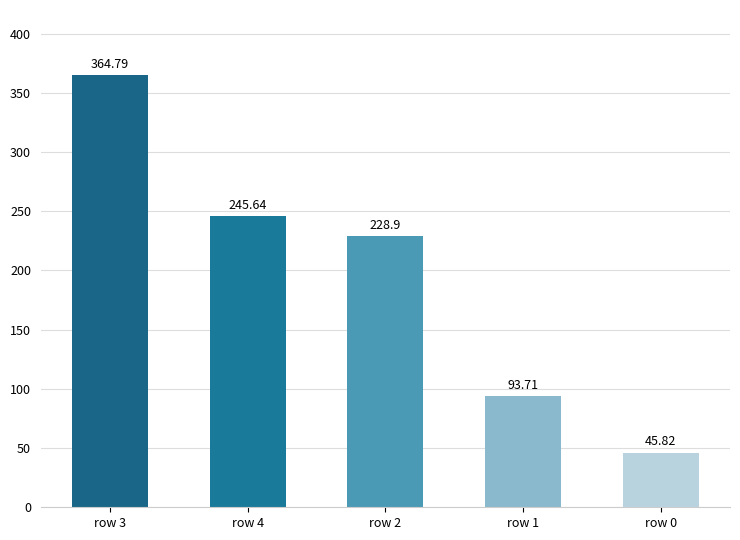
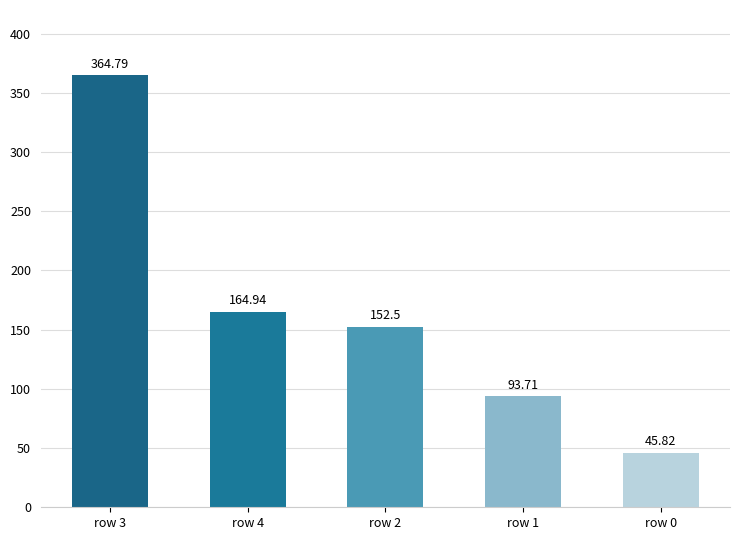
  {
    "row 3": 364.79,
-   "row 4": 245.64,
-   "row 2": 228.9,
+   "row 4": 164.94,
+   "row 2": 152.5,
    "row 1": 93.71,
    "row 0": 45.82
  }
